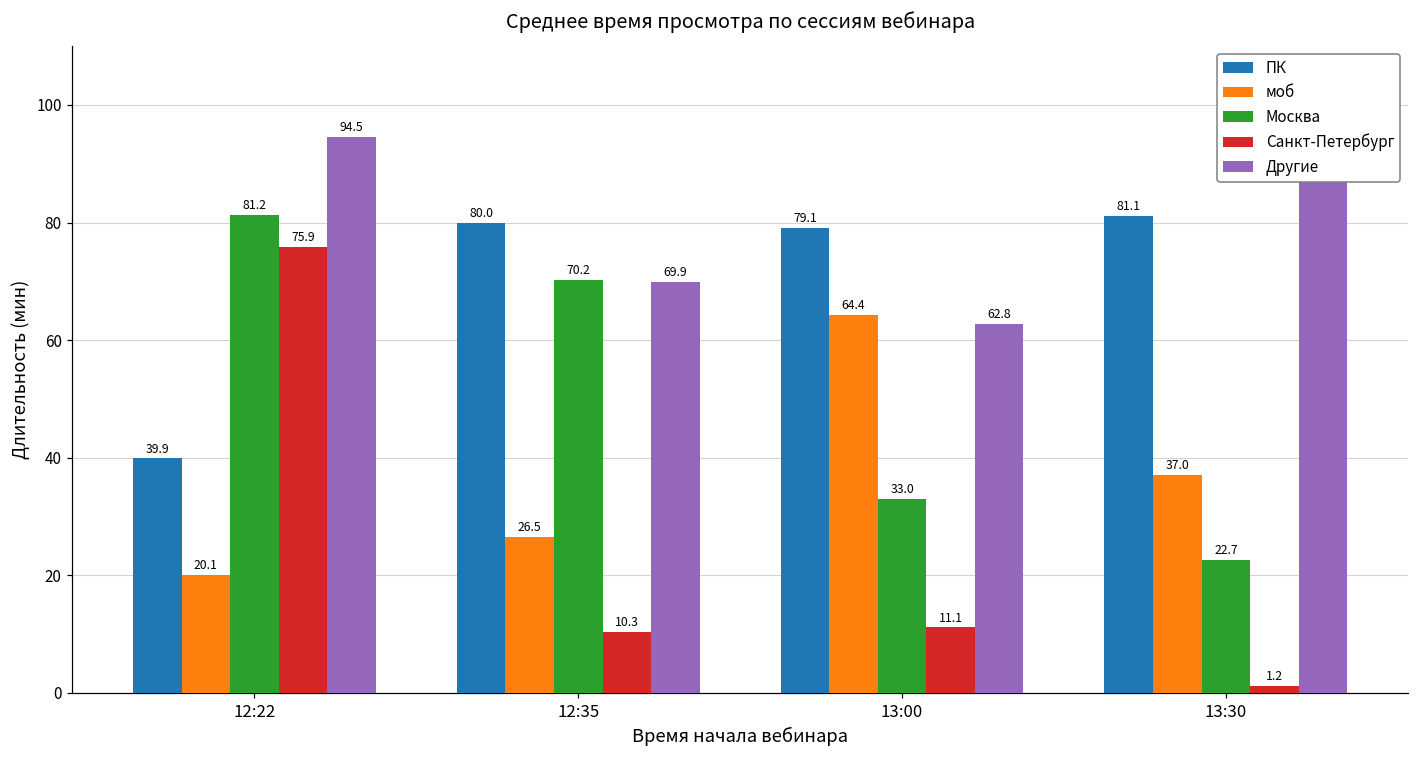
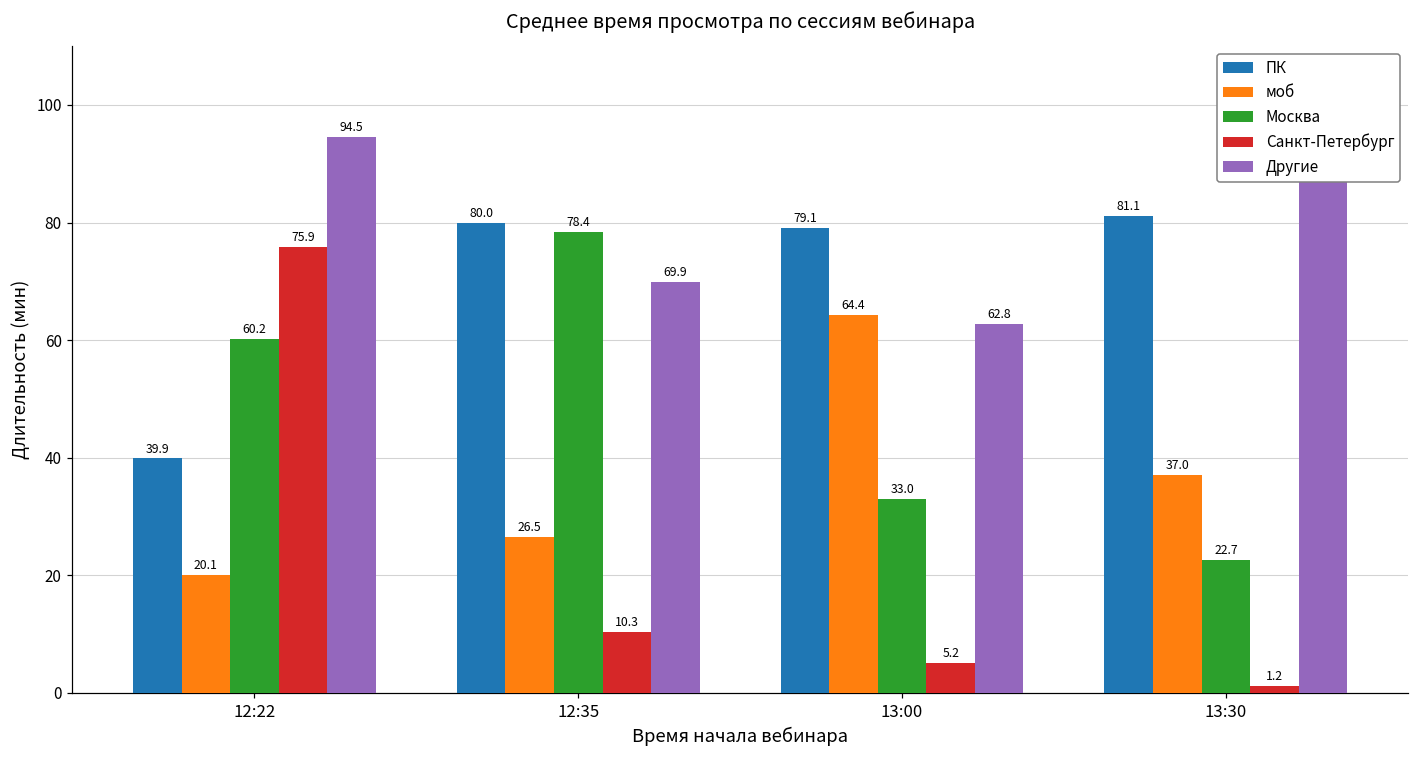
  {
    "ПК": {
      "12:22": 39.9,
      "12:35": 80.0,
      "13:00": 79.1,
      "13:30": 81.1
    },
    "моб": {
      "12:22": 20.1,
      "12:35": 26.5,
      "13:00": 64.4,
      "13:30": 37.0
    },
    "Москва": {
-     "12:22": 81.2,
-     "12:35": 70.2,
+     "12:22": 60.2,
+     "12:35": 78.4,
      "13:00": 33.0,
      "13:30": 22.7
    },
    "Санкт-Петербург": {
      "12:22": 75.9,
      "12:35": 10.3,
-     "13:00": 11.1,
+     "13:00": 5.2,
      "13:30": 1.2
    },
    "Другие": {
      "12:22": 94.5,
      "12:35": 69.9,
      "13:00": 62.8
    }
  }
